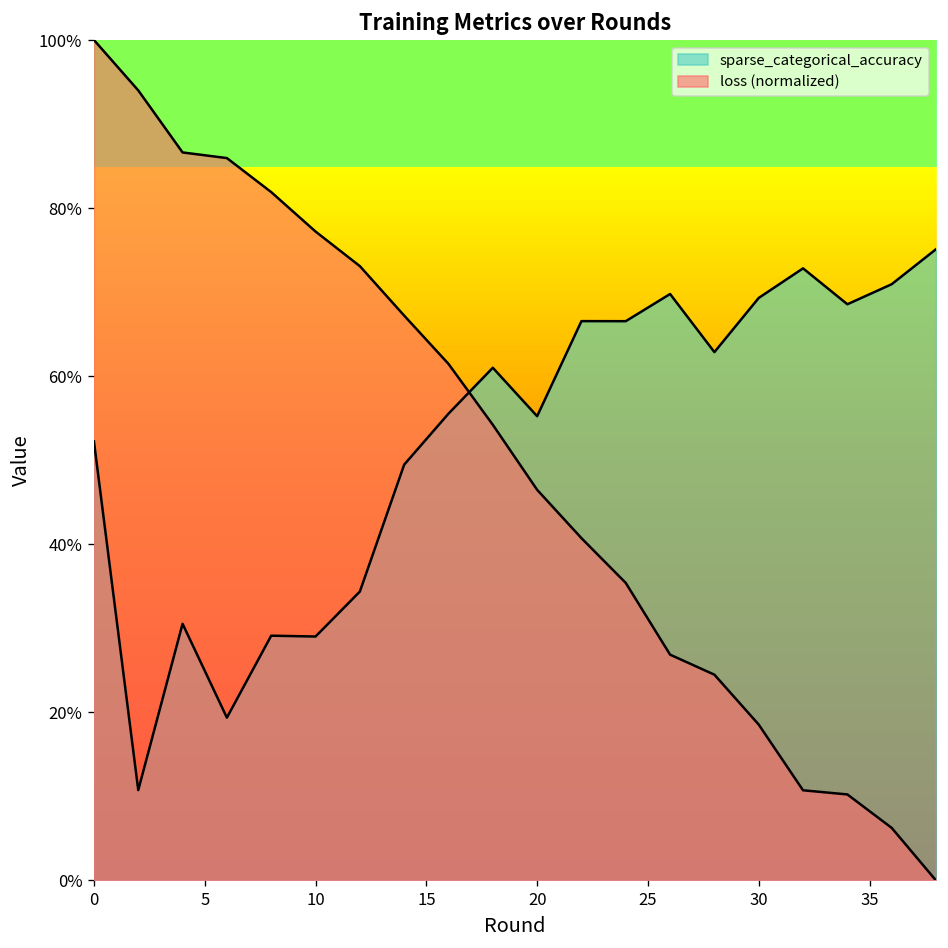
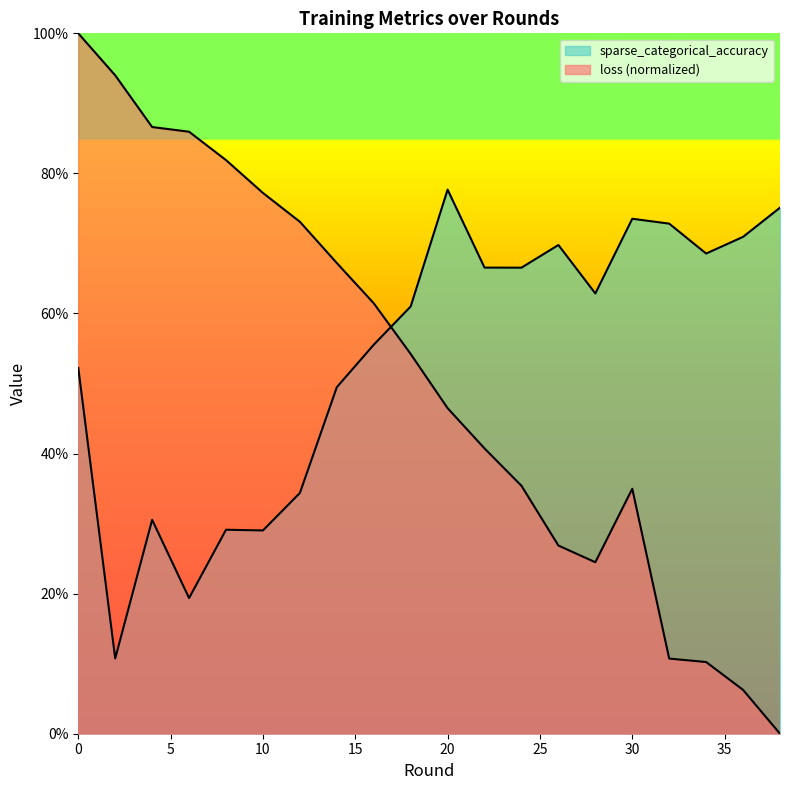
  {
    "sparse_categorical_accuracy": {
      "0": "52%",
      "10": "29%",
-     "20": "55%",
-     "30": "69%"
+     "20": "78%",
+     "30": "74%"
    },
    "loss (normalized)": {
      "0": "100%",
      "10": "77%",
      "20": "46%",
-     "30": "19%"
+     "30": "35%"
    }
  }
